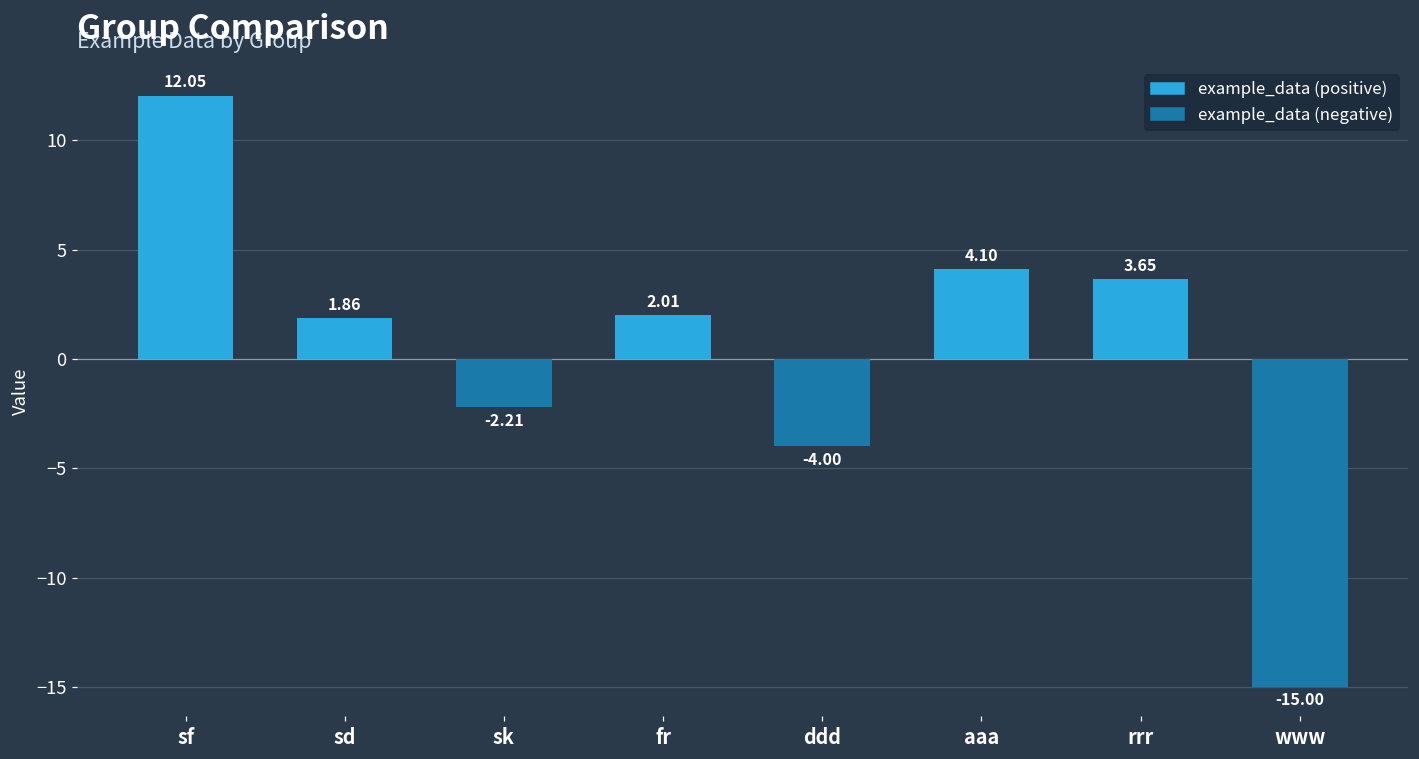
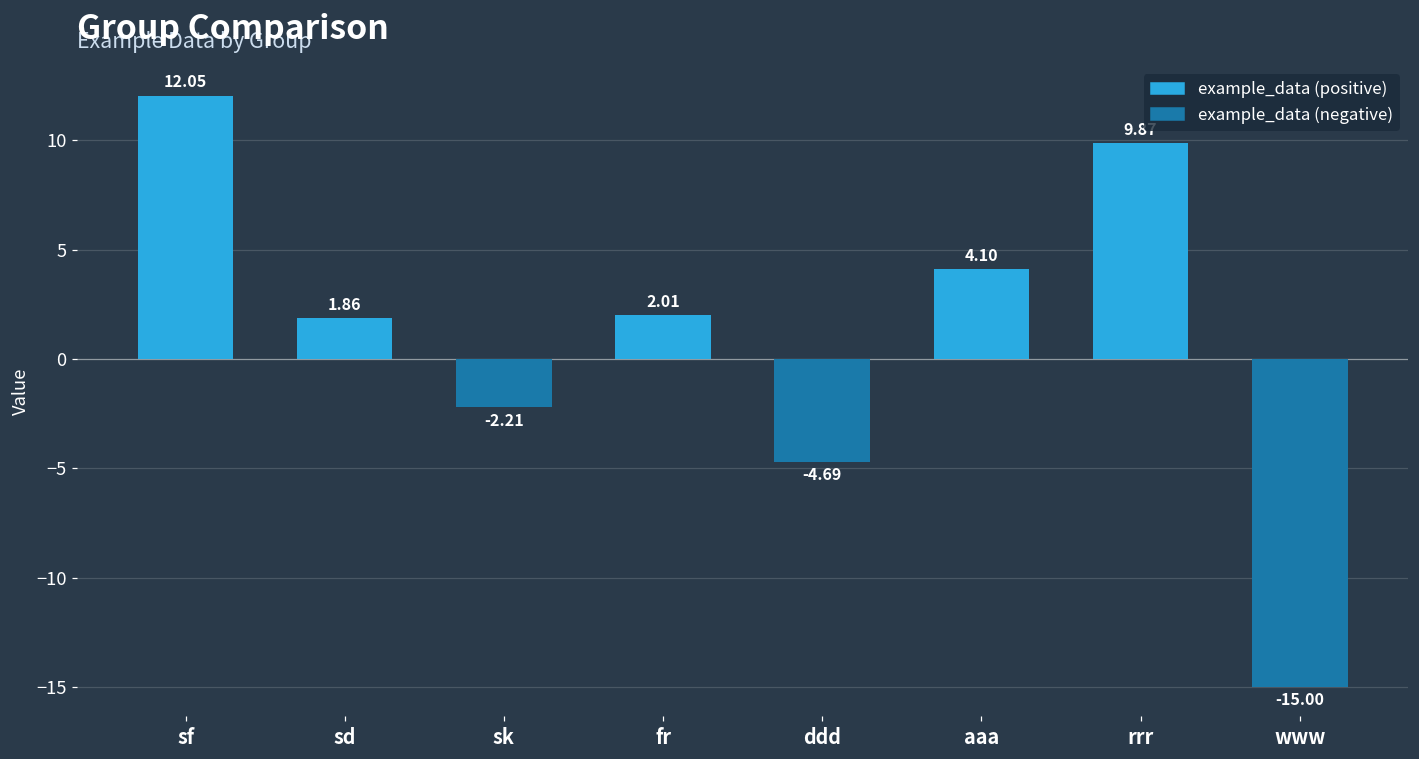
  {
    "sf": 12.05,
    "sd": 1.86,
    "sk": -2.21,
    "fr": 2.01,
-   "ddd": -4.00,
+   "ddd": -4.69,
    "aaa": 4.10,
-   "rrr": 3.7,
+   "rrr": 9.9,
    "www": -15.00
  }
